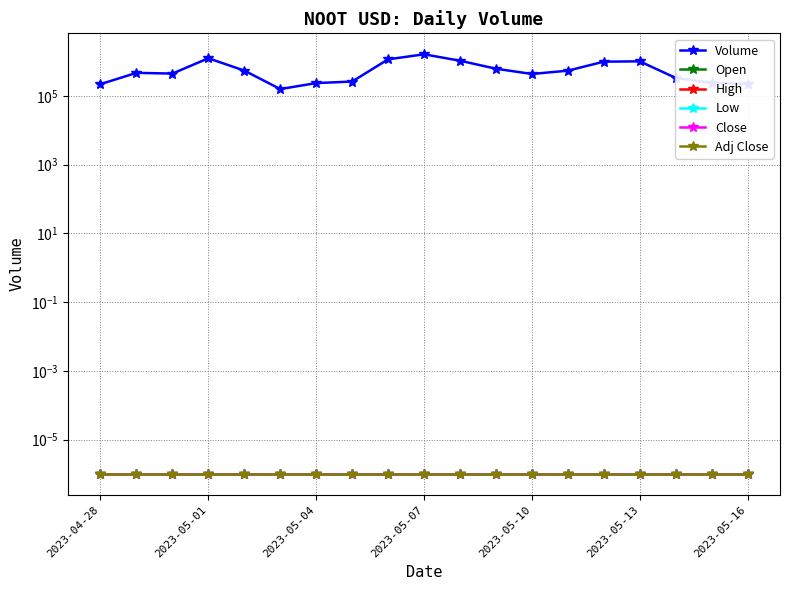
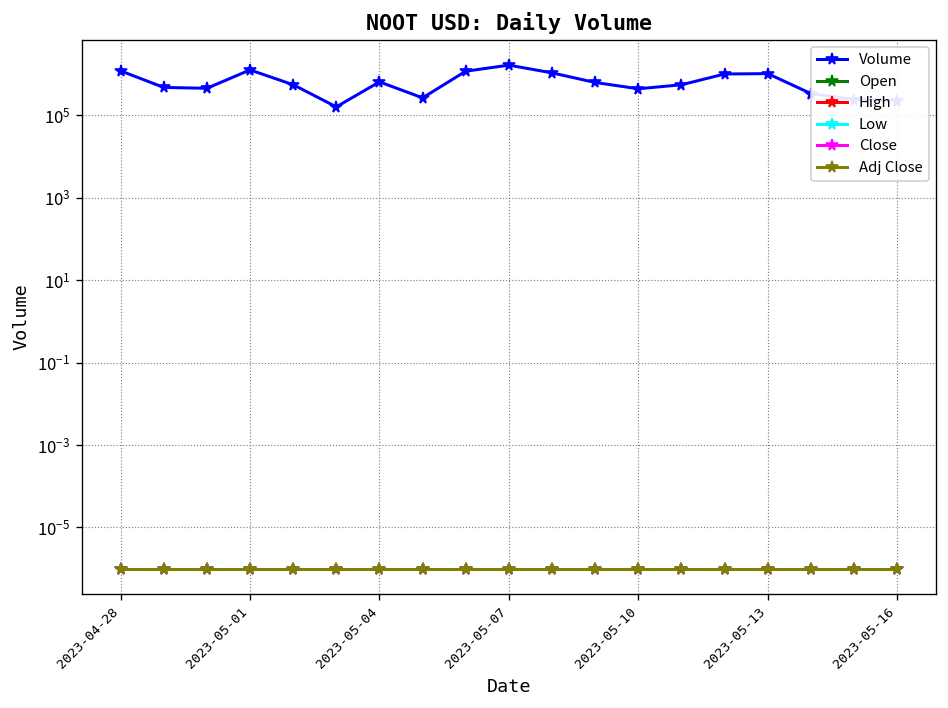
  {
    "Volume": {
-     "2023-04-28": 200000,
+     "2023-04-28": 1200000,
      "2023-05-01": 1300000,
-     "2023-05-04": 200000,
+     "2023-05-04": 600000,
      "2023-05-07": 2000000,
      "2023-05-10": 400000,
      "2023-05-13": 1000000
    },
    "Adj Close": {
      "2023-04-28": 0.0000010,
      "2023-05-01": 0.0000010,
      "2023-05-04": 0.0000010,
      "2023-05-07": 0.0000010,
      "2023-05-10": 0.0000010,
      "2023-05-13": 0.0000010,
      "2023-05-16": 0.0000010
    }
  }
